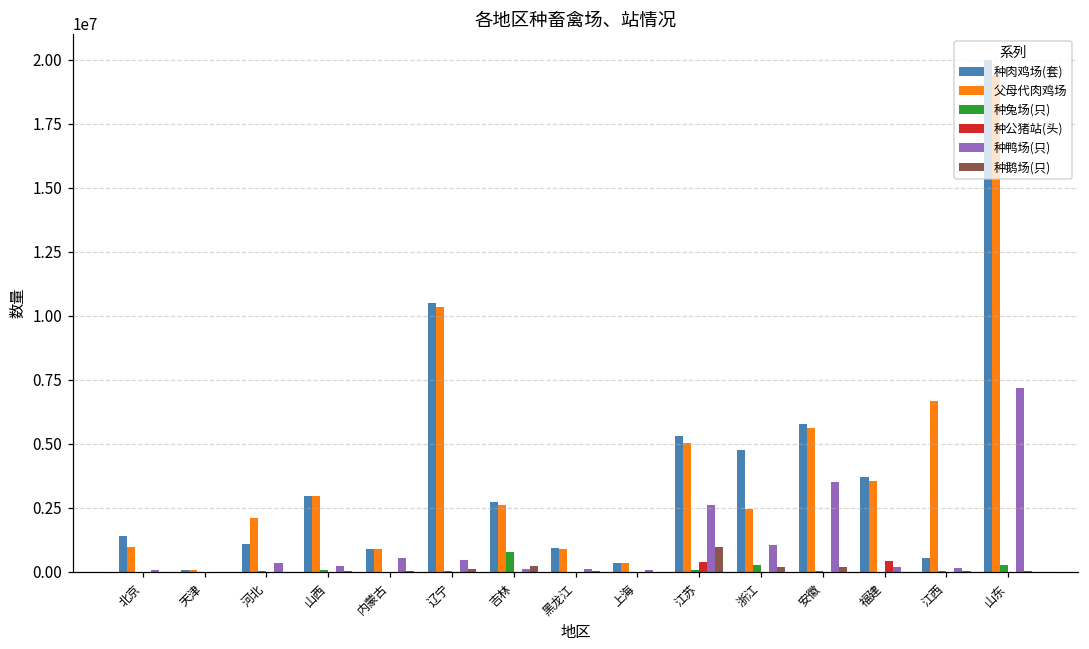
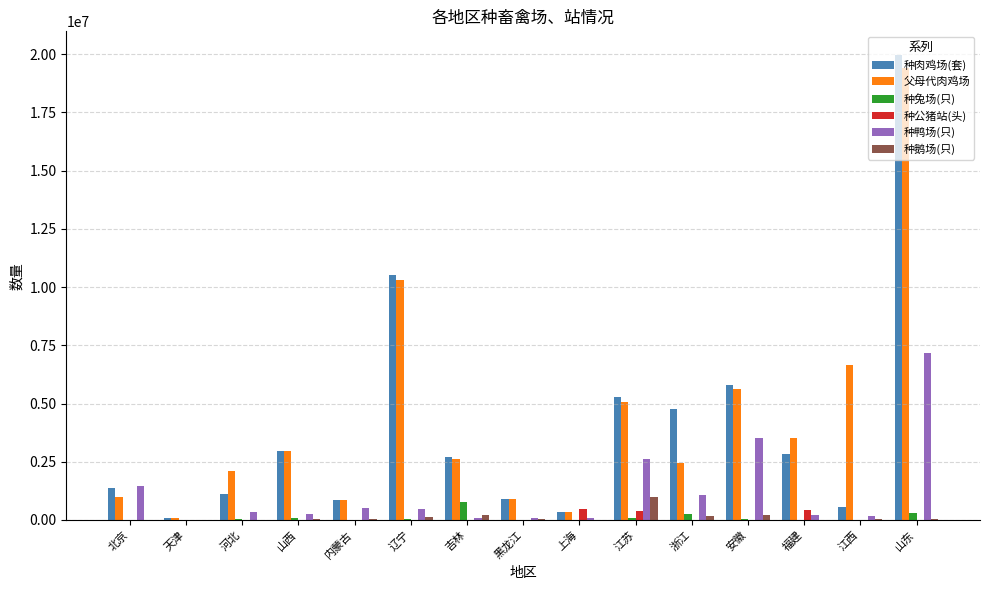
  {
    "种肉鸡场(套)": {
      "北京": 1400000,
      "河北": 1100000,
      "山西": 3000000,
      "内蒙古": 900000,
      "辽宁": 10500000,
      "吉林": 2700000,
      "黑龙江": 900000,
      "上海": 300000,
      "江苏": 5300000,
      "浙江": 4800000,
      "安徽": 5800000,
-     "福建": 3700000,
+     "福建": 2900000,
      "江西": 600000
    },
    "父母代肉鸡场": {
      "北京": 1000000,
      "河北": 2100000,
      "山西": 3000000,
      "内蒙古": 900000,
      "辽宁": 10300000,
      "吉林": 2600000,
      "黑龙江": 900000,
      "上海": 300000,
      "江苏": 5000000,
      "浙江": 2500000,
      "安徽": 5600000,
      "福建": 3500000,
      "江西": 6700000
    },
    "种兔场(只)": {
      "北京": 0,
      "吉林": 800000,
      "浙江": 300000,
      "山东": 300000
    },
    "种公猪站(头)": {
-     "上海": 0,
+     "上海": 500000,
      "江苏": 400000,
      "福建": 400000
    },
    "种鸭场(只)": {
-     "北京": 100000,
+     "北京": 1400000,
      "天津": 0,
      "河北": 400000,
      "山西": 200000,
      "内蒙古": 500000,
      "辽宁": 500000,
      "江苏": 2600000,
      "浙江": 1100000,
      "安徽": 3500000,
      "福建": 200000,
      "江西": 200000,
      "山东": 7200000
    },
    "种鹅场(只)": {
      "北京": 0,
      "天津": 0,
      "河北": 0,
      "辽宁": 100000,
      "吉林": 200000,
      "上海": 0,
      "江苏": 1000000,
      "浙江": 200000,
      "安徽": 200000
    }
  }
